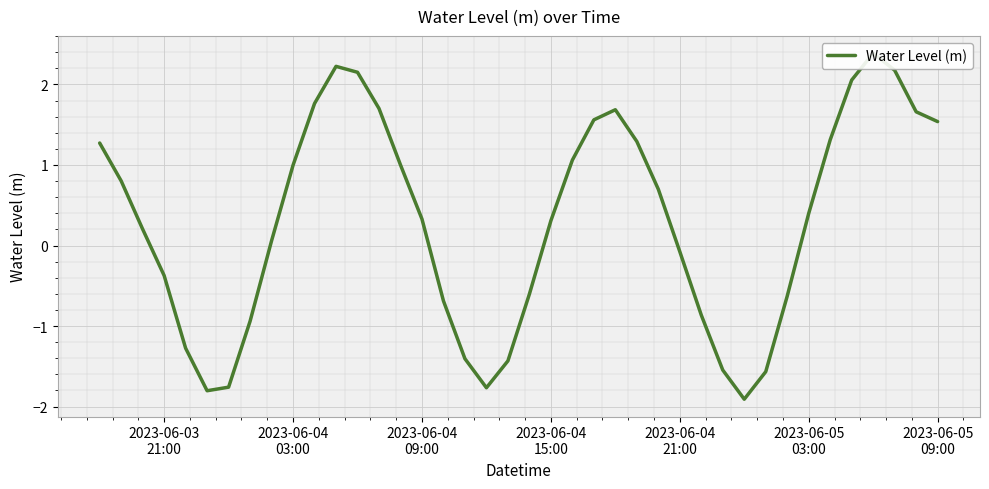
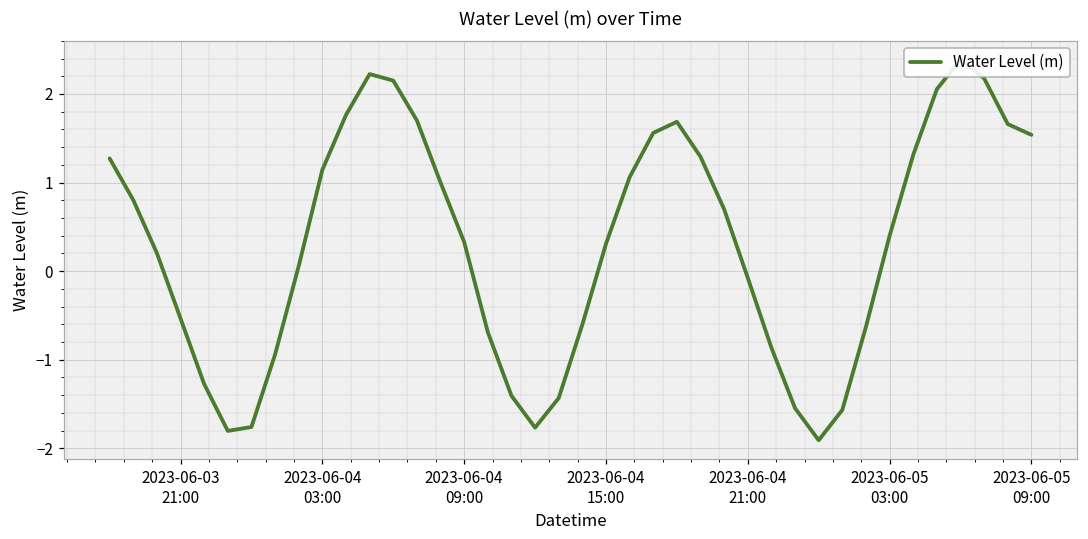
  {
-   "2023-06-03 21:00": -0.4,
-   "2023-06-04 03:00": 1.0,
+   "2023-06-03 21:00": -0.5,
+   "2023-06-04 03:00": 1.1,
    "2023-06-04 09:00": 0.3,
    "2023-06-04 15:00": 0.3,
    "2023-06-04 21:00": -0.1,
    "2023-06-05 03:00": 0.4,
    "2023-06-05 09:00": 1.5
  }
